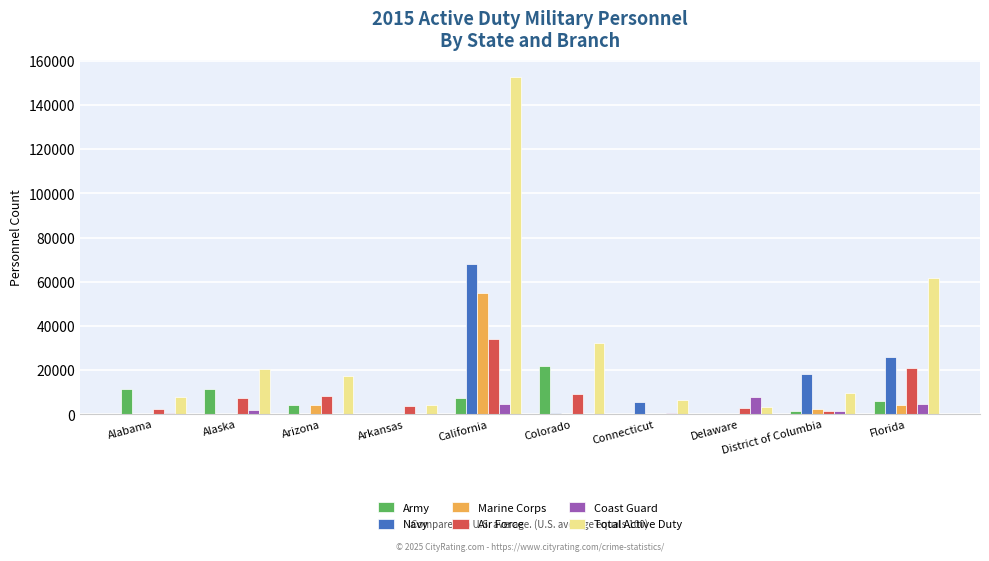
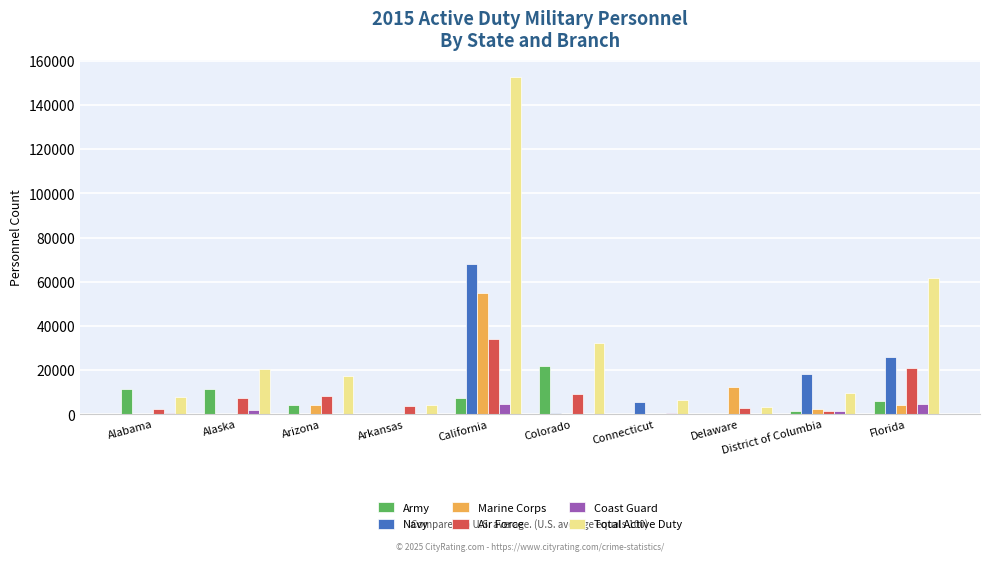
  {
    "Army": {
      "Alabama": 12000,
      "Alaska": 11000,
      "Arizona": 4000,
      "California": 7000,
      "Colorado": 22000,
      "District of Columbia": 2000,
      "Florida": 6000
    },
    "Navy": {
      "California": 68000,
      "Connecticut": 6000,
      "District of Columbia": 18000,
      "Florida": 26000
    },
    "Marine Corps": {
      "Arizona": 4000,
      "California": 55000,
-     "Delaware": 0,
+     "Delaware": 12000,
      "District of Columbia": 2000,
      "Florida": 4000
    },
    "Air Force": {
      "Alabama": 3000,
      "Alaska": 7000,
      "Arizona": 8000,
      "Arkansas": 4000,
      "California": 34000,
      "Colorado": 9000,
      "Delaware": 3000,
      "District of Columbia": 2000,
      "Florida": 21000
    },
    "Coast Guard": {
      "Alaska": 2000,
      "California": 5000,
-     "Delaware": 8000,
+     "Delaware": 0,
      "District of Columbia": 1000,
      "Florida": 5000
    },
    "Total Active Duty": {
      "Alabama": 8000,
      "Alaska": 21000,
      "Arizona": 17000,
      "Arkansas": 4000,
      "California": 153000,
      "Colorado": 32000,
      "Connecticut": 6000,
      "Delaware": 3000,
      "District of Columbia": 10000,
      "Florida": 62000
    }
  }
